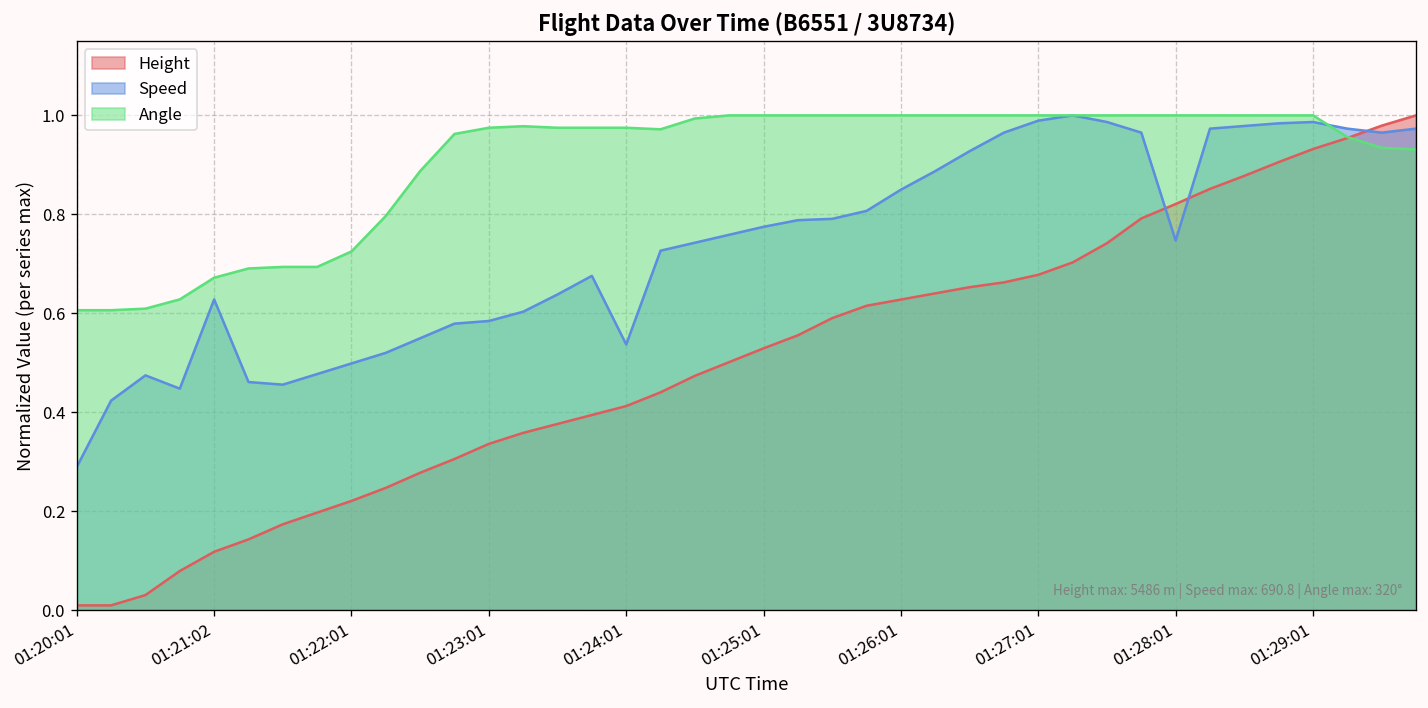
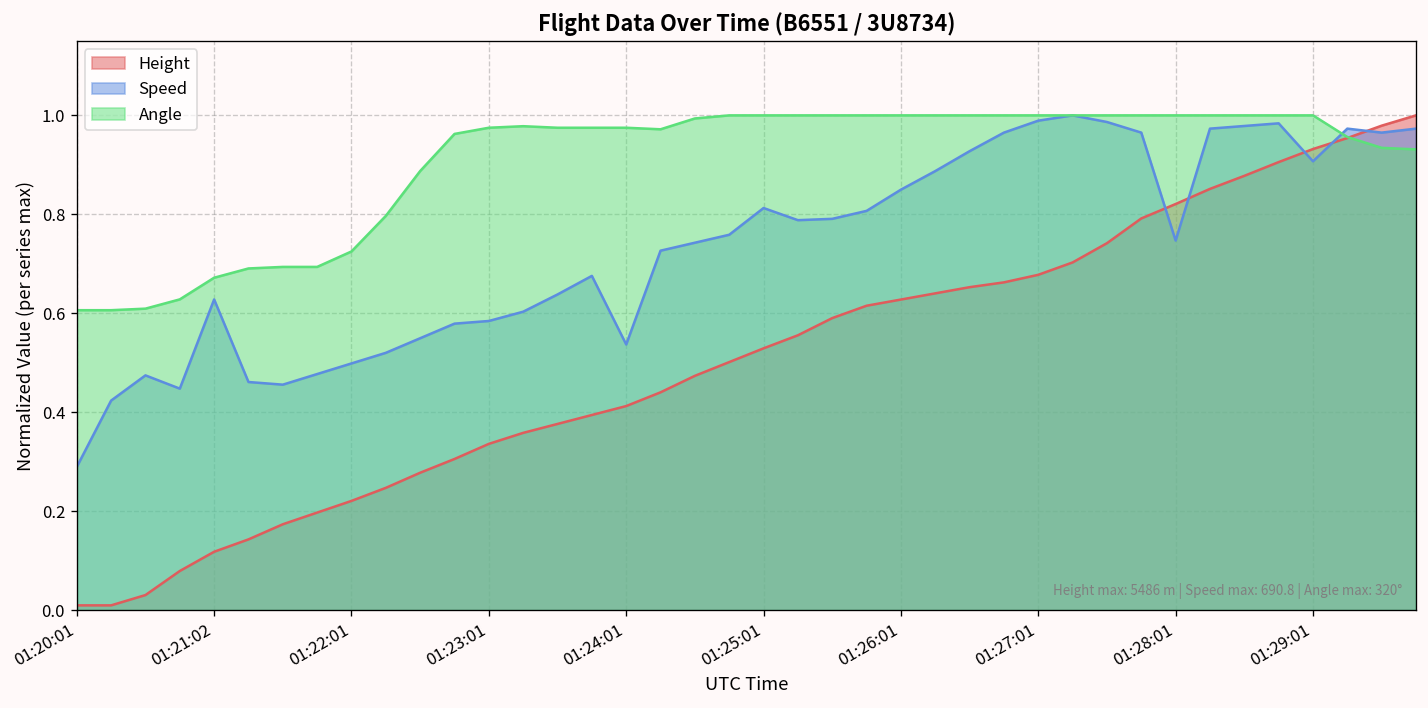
  {
    "Height": {
      "01:20:01": 0.01,
      "01:21:02": 0.12,
      "01:22:01": 0.22,
      "01:23:01": 0.34,
      "01:24:01": 0.41,
      "01:25:01": 0.53,
      "01:26:01": 0.63,
      "01:27:01": 0.68,
      "01:28:01": 0.82,
      "01:29:01": 0.93
    },
    "Speed": {
      "01:20:01": 0.29,
      "01:21:02": 0.63,
      "01:22:01": 0.50,
      "01:23:01": 0.58,
      "01:24:01": 0.54,
-     "01:25:01": 0.77,
+     "01:25:01": 0.81,
      "01:26:01": 0.85,
      "01:27:01": 0.99,
      "01:28:01": 0.75,
-     "01:29:01": 0.99
+     "01:29:01": 0.91
    },
    "Angle": {
      "01:20:01": 0.61,
      "01:21:02": 0.67,
      "01:22:01": 0.73,
      "01:23:01": 0.98,
      "01:24:01": 0.98,
      "01:25:01": 1.00,
      "01:26:01": 1.00,
      "01:27:01": 1.00,
      "01:28:01": 1.00,
      "01:29:01": 1.00
    }
  }
